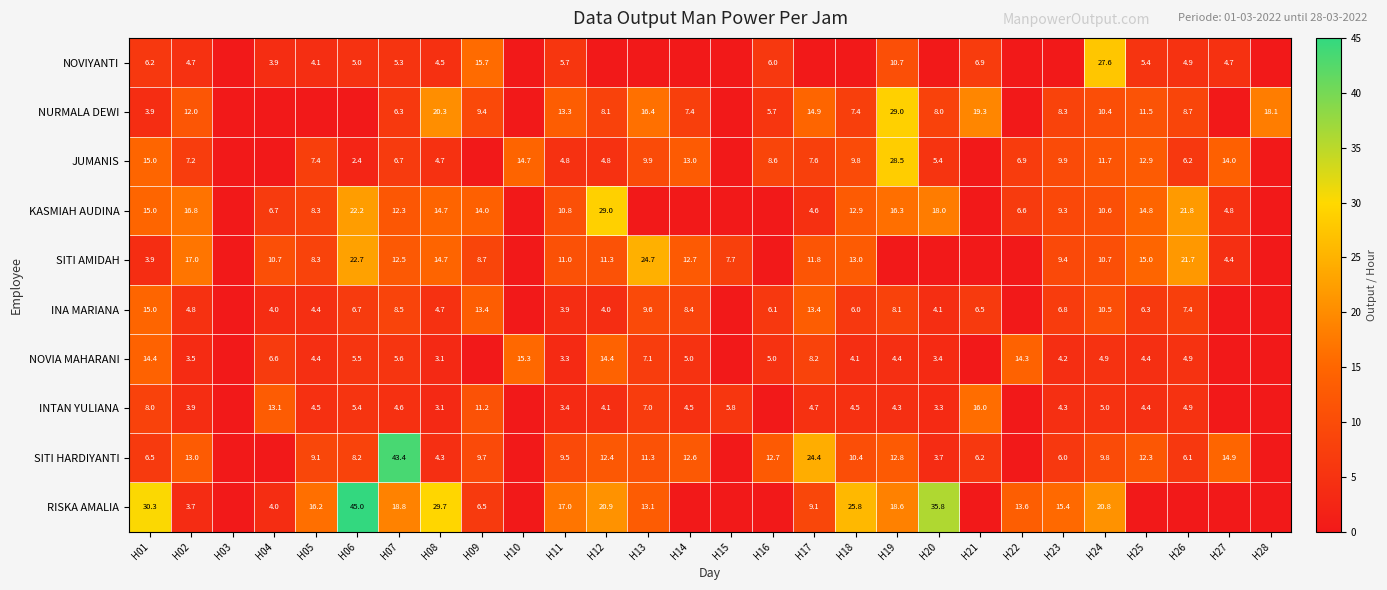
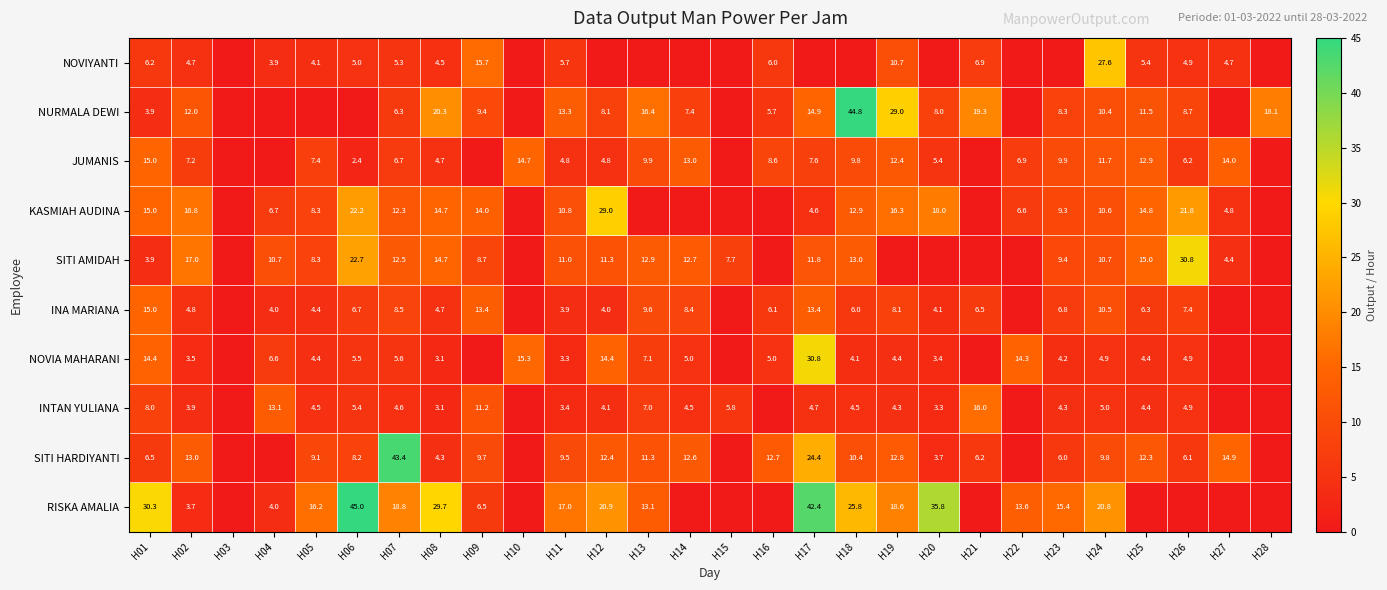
  {
    "NURMALA DEWI": {
      "H01": 3.9,
      "H02": 12.0,
      "H07": 6.3,
      "H08": 20.3,
      "H09": 9.4,
      "H11": 13.3,
      "H12": 8.1,
      "H13": 16.4,
      "H14": 7.4,
      "H16": 5.7,
      "H17": 14.9,
-     "H18": 7.4,
+     "H18": 44.8,
      "H19": 29.0,
      "H20": 8.0,
      "H21": 19.3,
      "H23": 8.3,
      "H24": 10.4,
      "H25": 11.5,
      "H26": 8.7,
      "H28": 18.1
    },
    "JUMANIS": {
      "H01": 15.0,
      "H02": 7.2,
      "H05": 7.4,
      "H06": 2.4,
      "H07": 6.7,
      "H08": 4.7,
      "H10": 14.7,
      "H11": 4.8,
      "H12": 4.8,
      "H13": 9.9,
      "H14": 13.0,
      "H16": 8.6,
      "H17": 7.6,
      "H18": 9.8,
-     "H19": 28.5,
+     "H19": 12.4,
      "H20": 5.4,
      "H22": 6.9,
      "H23": 9.9,
      "H24": 11.7,
      "H25": 12.9,
      "H26": 6.2,
      "H27": 14.0
    },
    "SITI AMIDAH": {
      "H01": 3.9,
      "H02": 17.0,
      "H04": 10.7,
      "H05": 8.3,
      "H06": 22.7,
      "H07": 12.5,
      "H08": 14.7,
      "H09": 8.7,
      "H11": 11.0,
      "H12": 11.3,
-     "H13": 24.7,
+     "H13": 12.9,
      "H14": 12.7,
      "H15": 7.7,
      "H17": 11.8,
      "H18": 13.0,
      "H23": 9.4,
      "H24": 10.7,
      "H25": 15.0,
-     "H26": 21.7,
+     "H26": 30.8,
      "H27": 4.4
    },
    "NOVIA MAHARANI": {
      "H01": 14.4,
      "H02": 3.5,
      "H04": 6.6,
      "H05": 4.4,
      "H06": 5.5,
      "H07": 5.6,
      "H08": 3.1,
      "H10": 15.3,
      "H11": 3.3,
      "H12": 14.4,
      "H13": 7.1,
      "H14": 5.0,
      "H16": 5.0,
-     "H17": 8.2,
+     "H17": 30.8,
      "H18": 4.1,
      "H19": 4.4,
      "H20": 3.4,
      "H22": 14.3,
      "H23": 4.2,
      "H24": 4.9,
      "H25": 4.4,
      "H26": 4.9
    },
    "RISKA AMALIA": {
      "H01": 30.3,
      "H02": 3.7,
      "H04": 4.0,
      "H05": 16.2,
      "H06": 45.0,
      "H07": 18.8,
      "H08": 29.7,
      "H09": 6.5,
      "H11": 17.0,
      "H12": 20.9,
      "H13": 13.1,
-     "H17": 9.1,
+     "H17": 42.4,
      "H18": 25.8,
      "H19": 18.6,
      "H20": 35.8,
      "H22": 13.6,
      "H23": 15.4,
      "H24": 20.8
    }
  }
